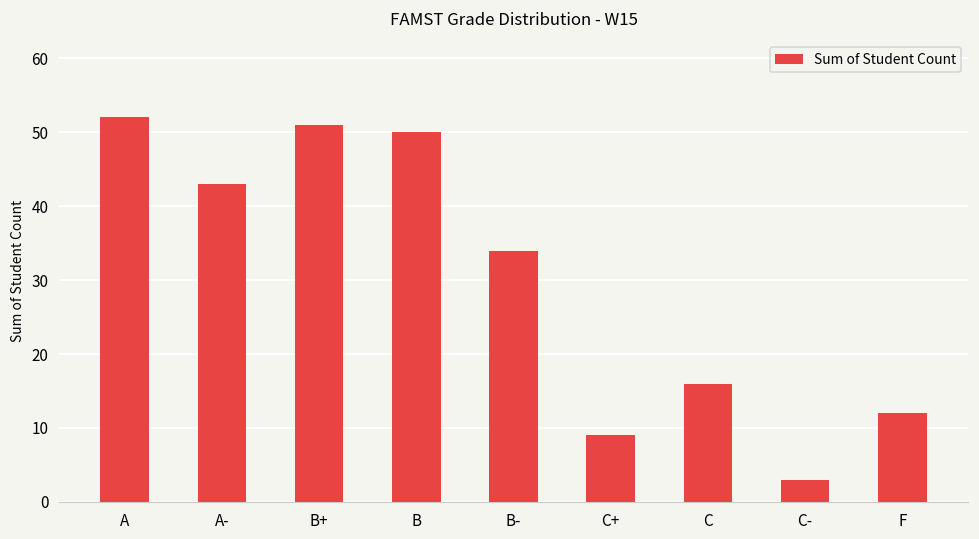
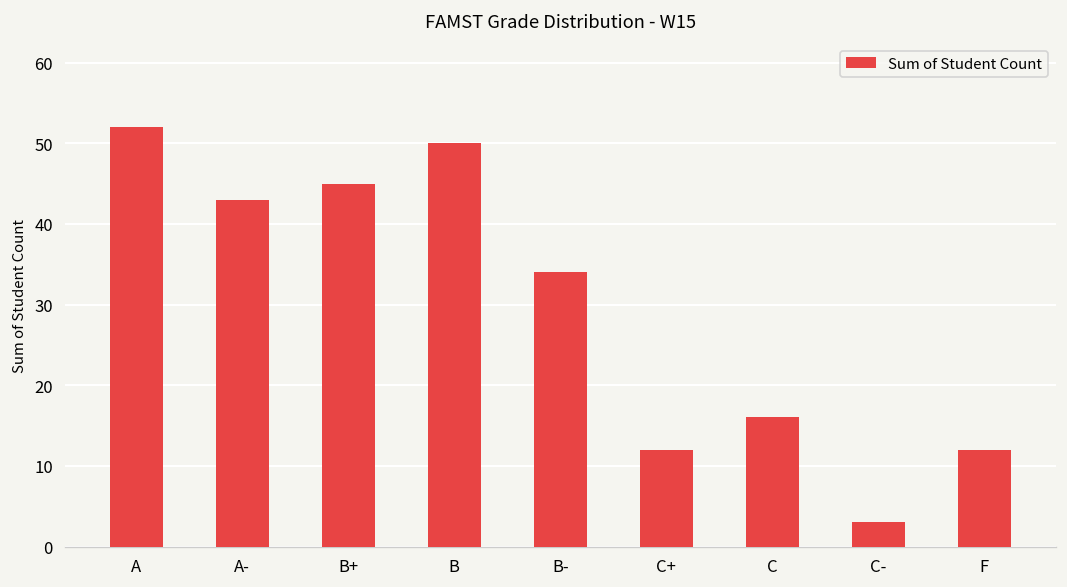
  {
    "A": 52,
    "A-": 43,
-   "B+": 51,
+   "B+": 45,
    "B": 50,
    "B-": 34,
-   "C+": 9,
+   "C+": 12,
    "C": 16,
    "C-": 3,
    "F": 12
  }
